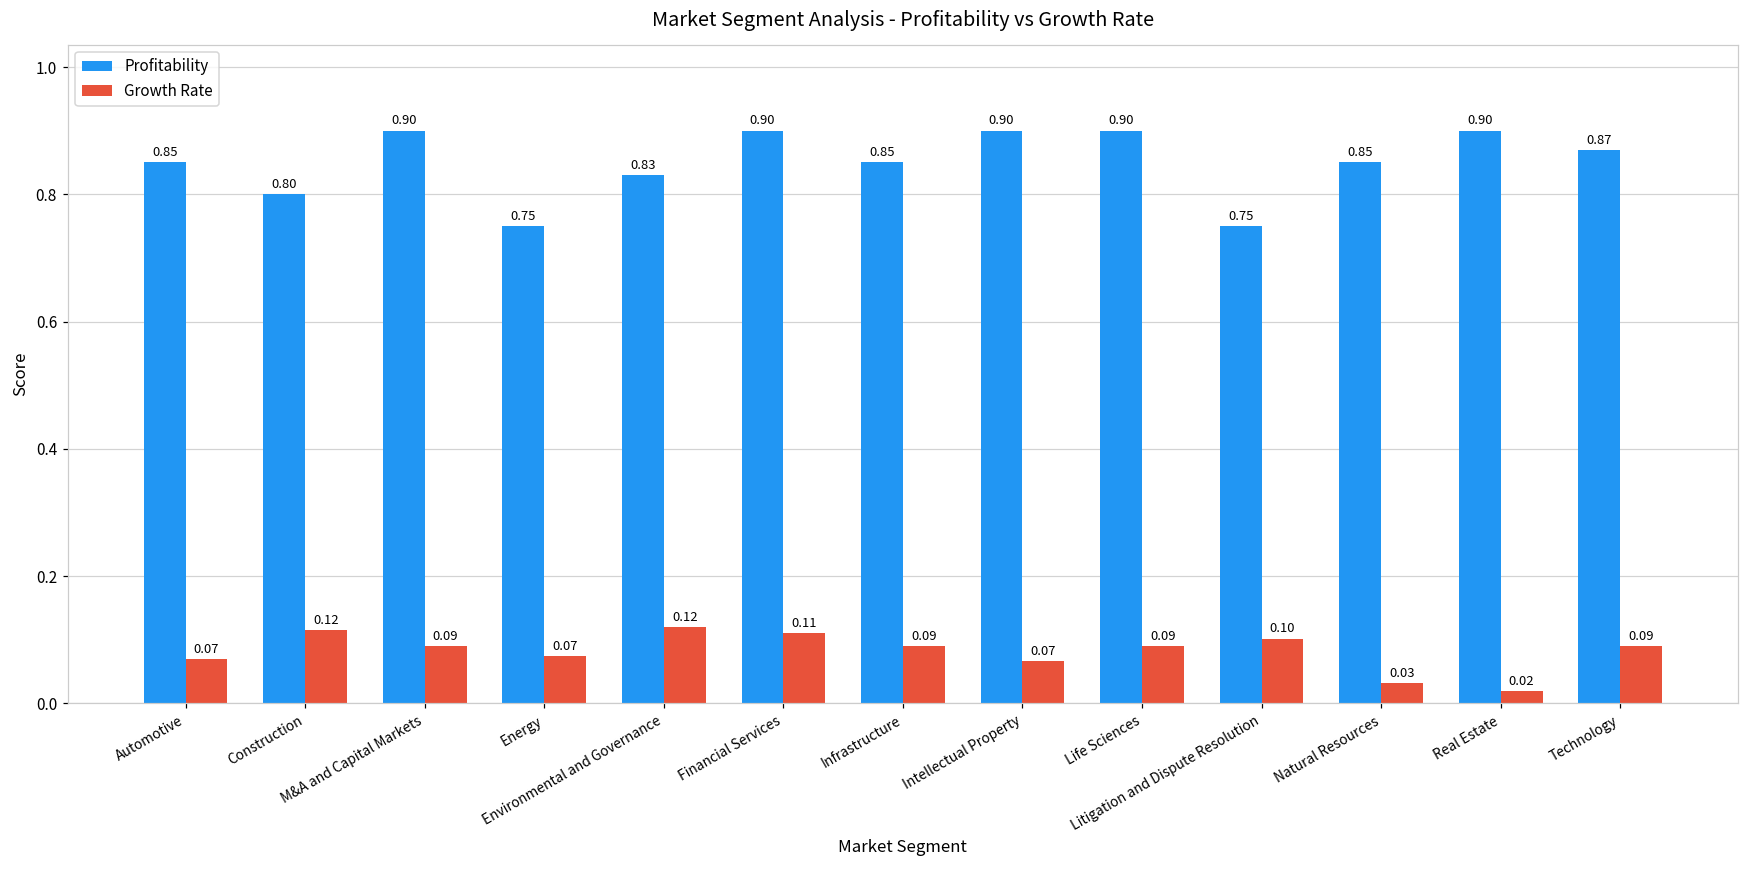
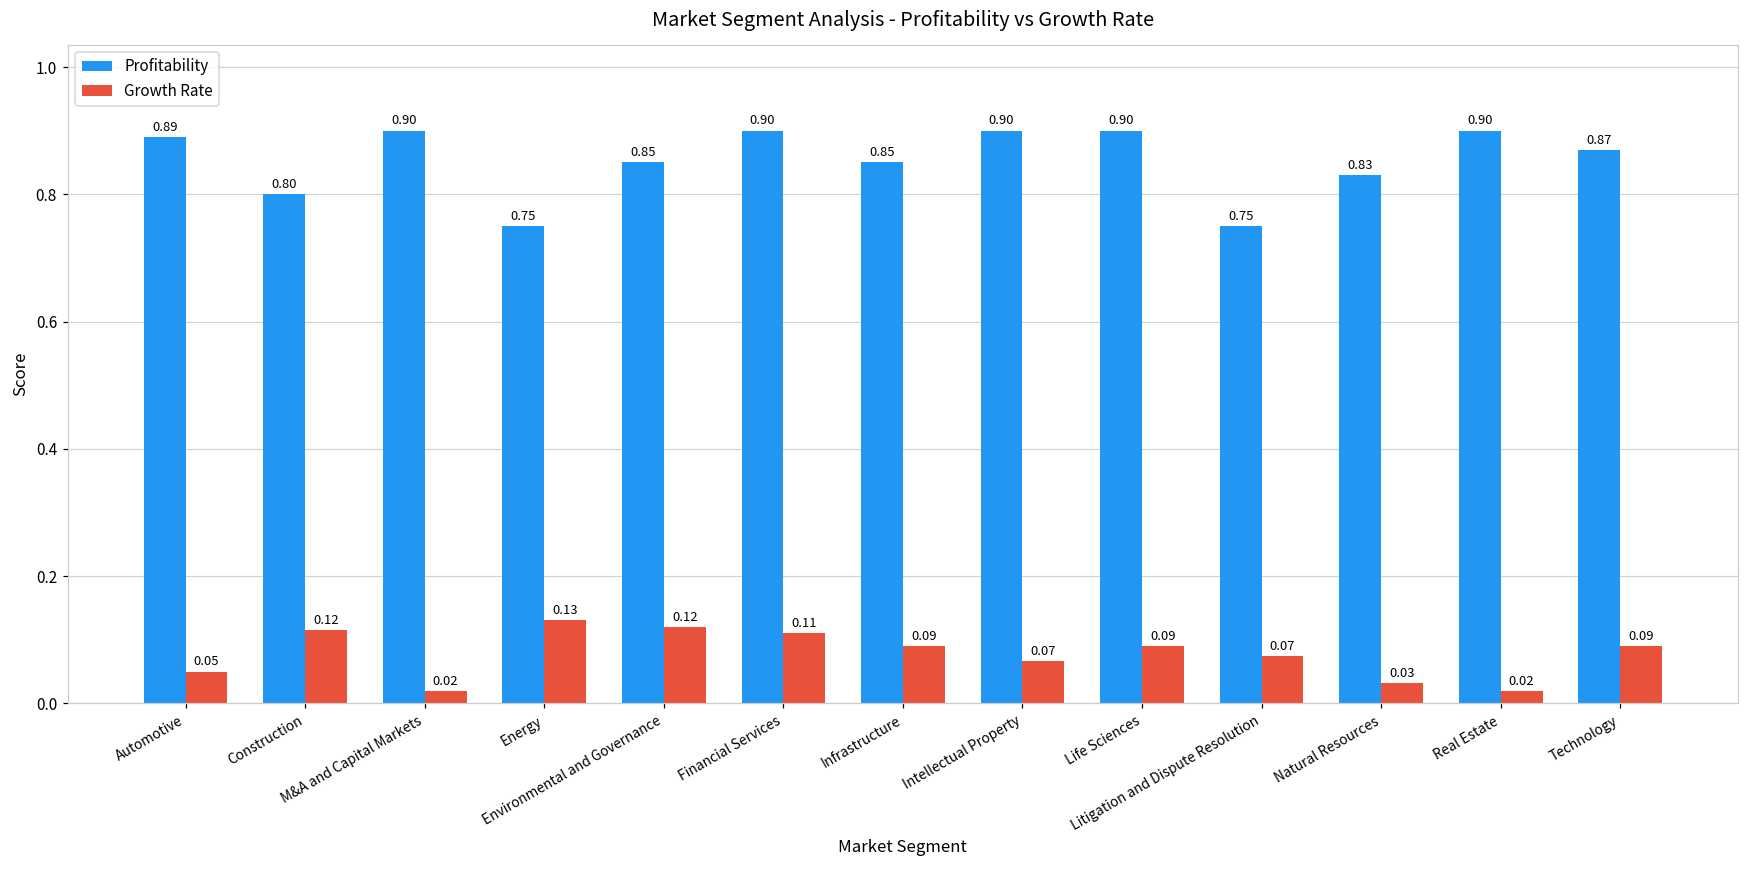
  {
    "Profitability": {
-     "Automotive": 0.85,
+     "Automotive": 0.89,
      "Construction": 0.80,
      "M&A and Capital Markets": 0.90,
      "Energy": 0.75,
-     "Environmental and Governance": 0.83,
+     "Environmental and Governance": 0.85,
      "Financial Services": 0.90,
      "Infrastructure": 0.85,
      "Intellectual Property": 0.90,
      "Life Sciences": 0.90,
      "Litigation and Dispute Resolution": 0.75,
-     "Natural Resources": 0.85,
+     "Natural Resources": 0.83,
      "Real Estate": 0.90,
      "Technology": 0.87
    },
    "Growth Rate": {
-     "Automotive": 0.07,
+     "Automotive": 0.05,
      "Construction": 0.12,
-     "M&A and Capital Markets": 0.09,
-     "Energy": 0.07,
+     "M&A and Capital Markets": 0.02,
+     "Energy": 0.13,
      "Environmental and Governance": 0.12,
      "Financial Services": 0.11,
      "Infrastructure": 0.09,
      "Intellectual Property": 0.07,
      "Life Sciences": 0.09,
-     "Litigation and Dispute Resolution": 0.10,
+     "Litigation and Dispute Resolution": 0.07,
      "Natural Resources": 0.03,
      "Real Estate": 0.02,
      "Technology": 0.09
    }
  }
